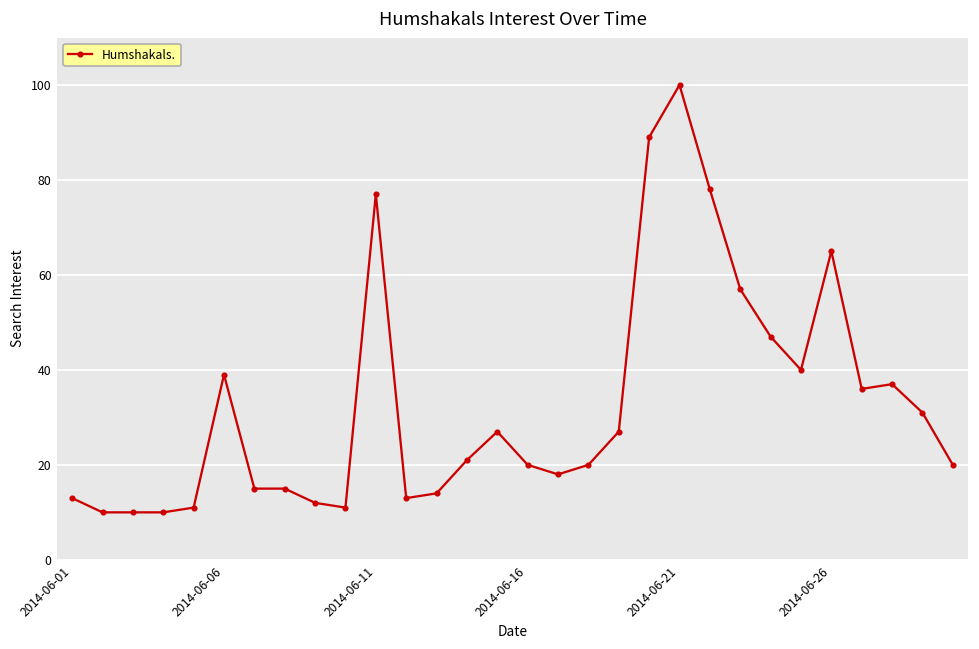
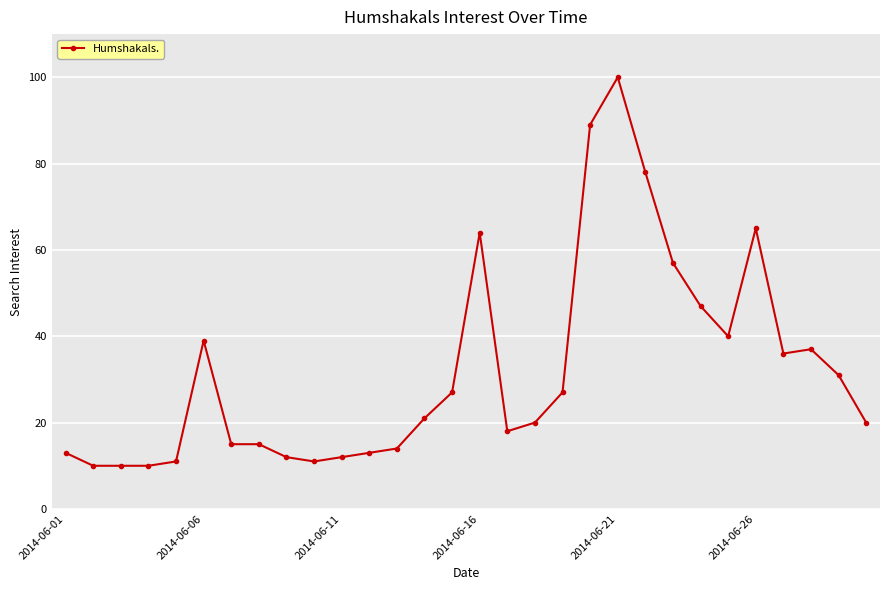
  {
    "2014-06-01": 13,
    "2014-06-06": 39,
-   "2014-06-11": 77,
-   "2014-06-16": 20,
+   "2014-06-11": 12,
+   "2014-06-16": 64,
    "2014-06-21": 100,
    "2014-06-26": 65
  }
